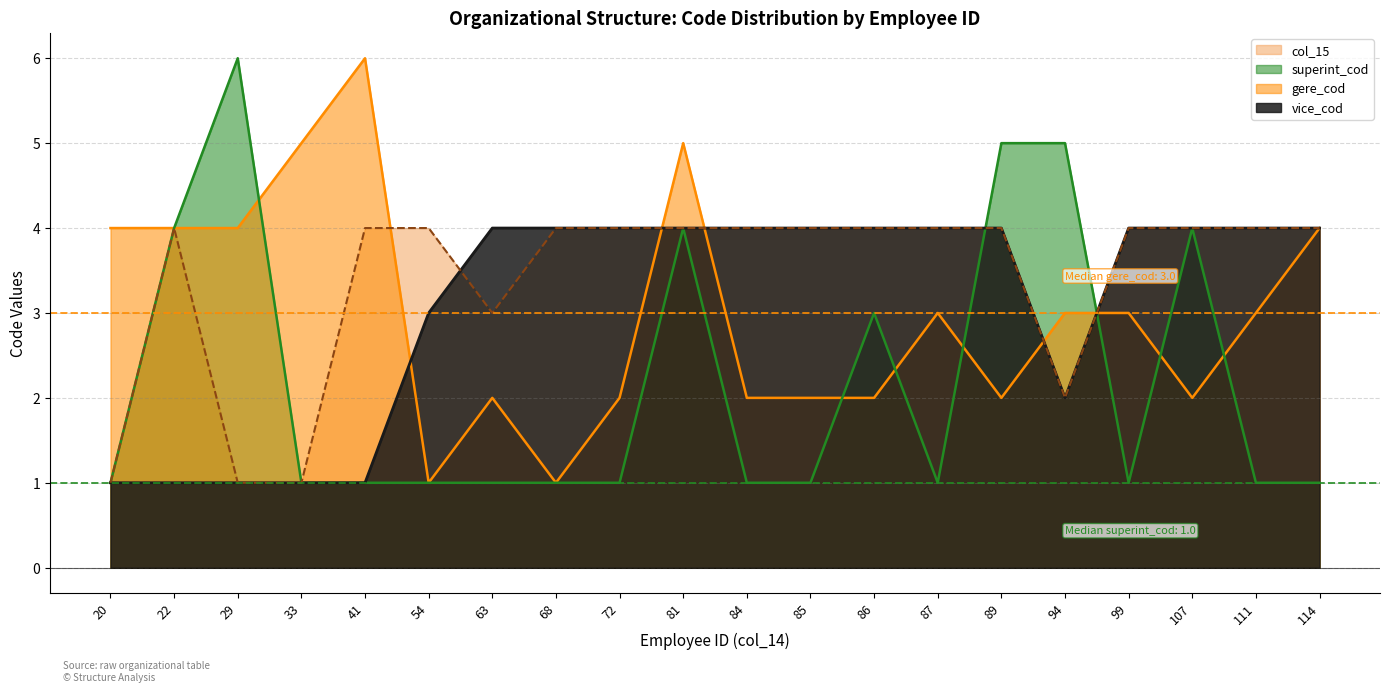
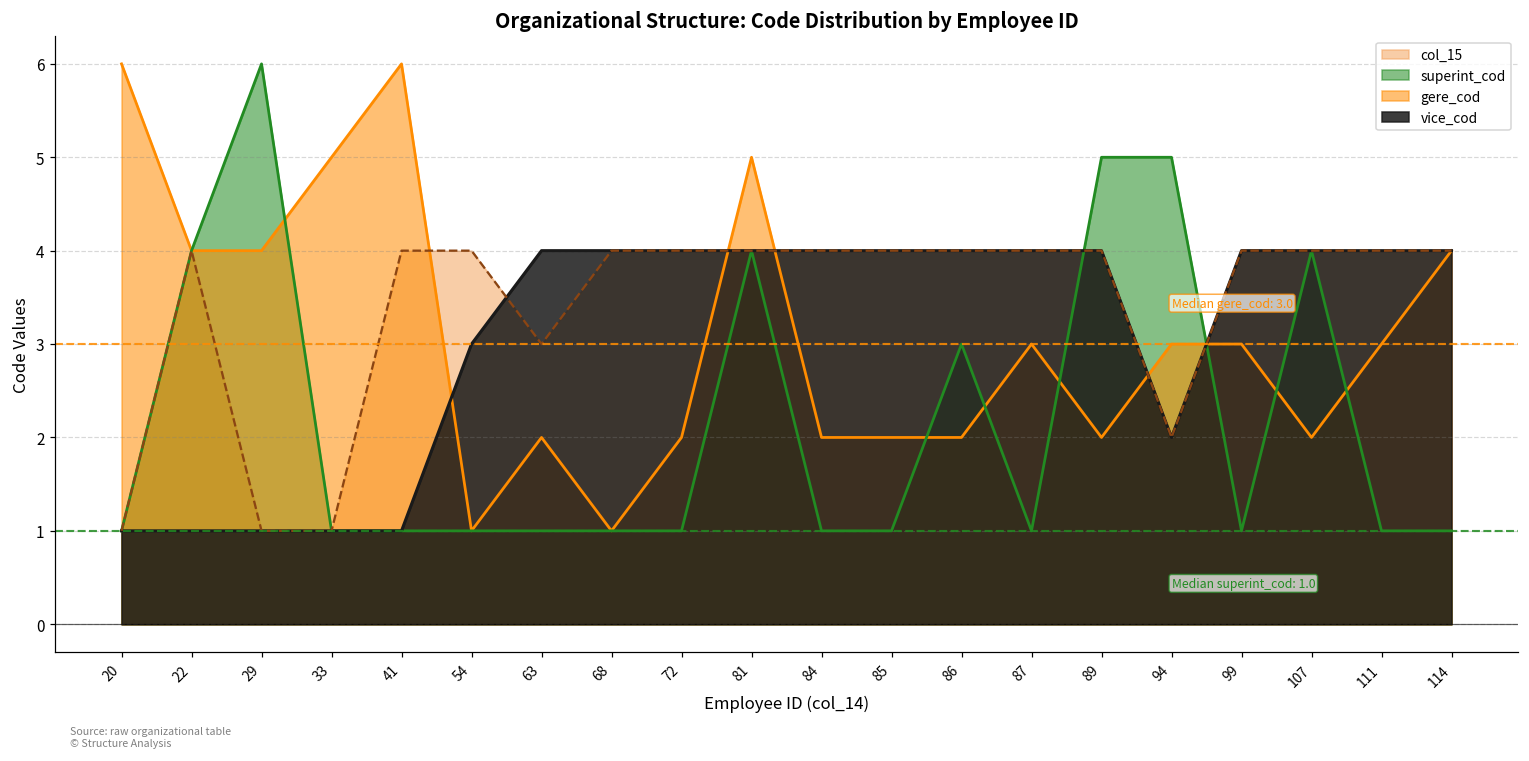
  {
    "col_15": {
      "41": 4,
      "54": 4,
      "63": 3
    },
    "superint_cod": {
      "29": 6,
      "63": 1,
      "72": 1,
      "84": 1,
      "85": 1,
      "86": 3,
      "87": 1,
      "89": 5,
      "94": 5,
      "99": 1,
      "111": 1,
      "114": 1
    },
    "gere_cod": {
-     "20": 4,
+     "20": 6,
      "29": 4,
      "33": 5,
      "41": 6,
      "63": 2,
      "72": 2,
      "81": 5,
      "84": 2,
      "85": 2,
      "86": 2,
      "87": 3,
      "89": 2,
      "94": 3,
      "107": 2,
      "111": 3
    },
    "vice_cod": {
      "22": 1,
      "54": 3,
      "63": 4
    }
  }
